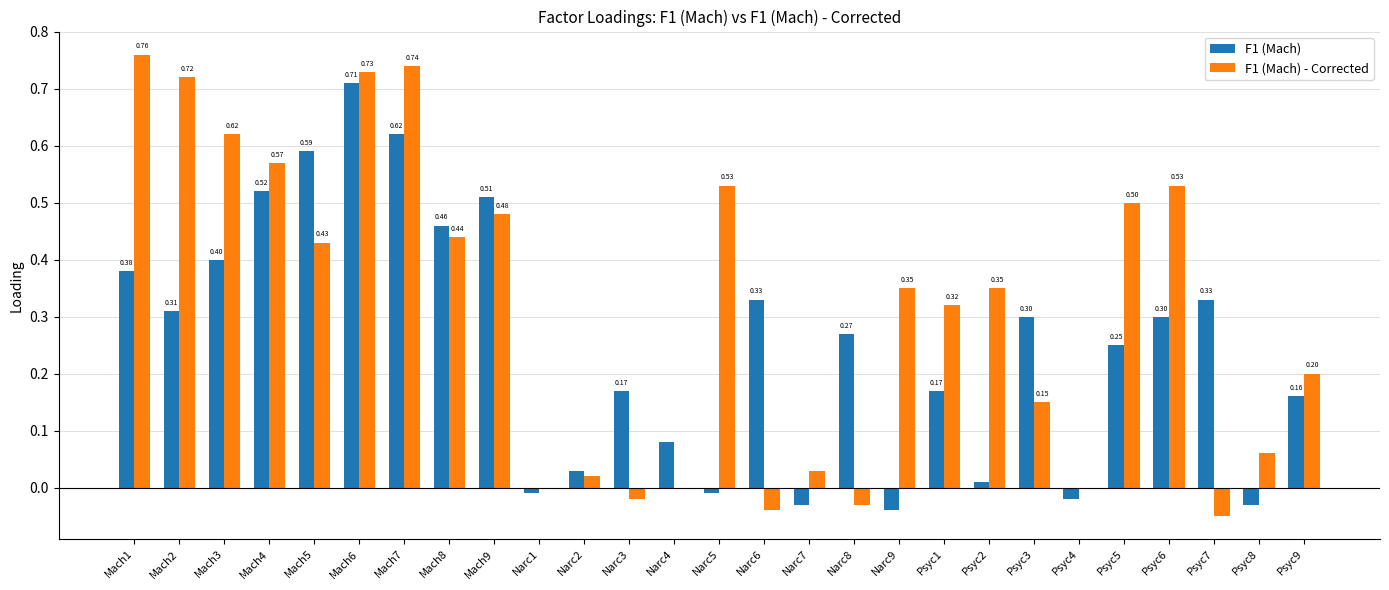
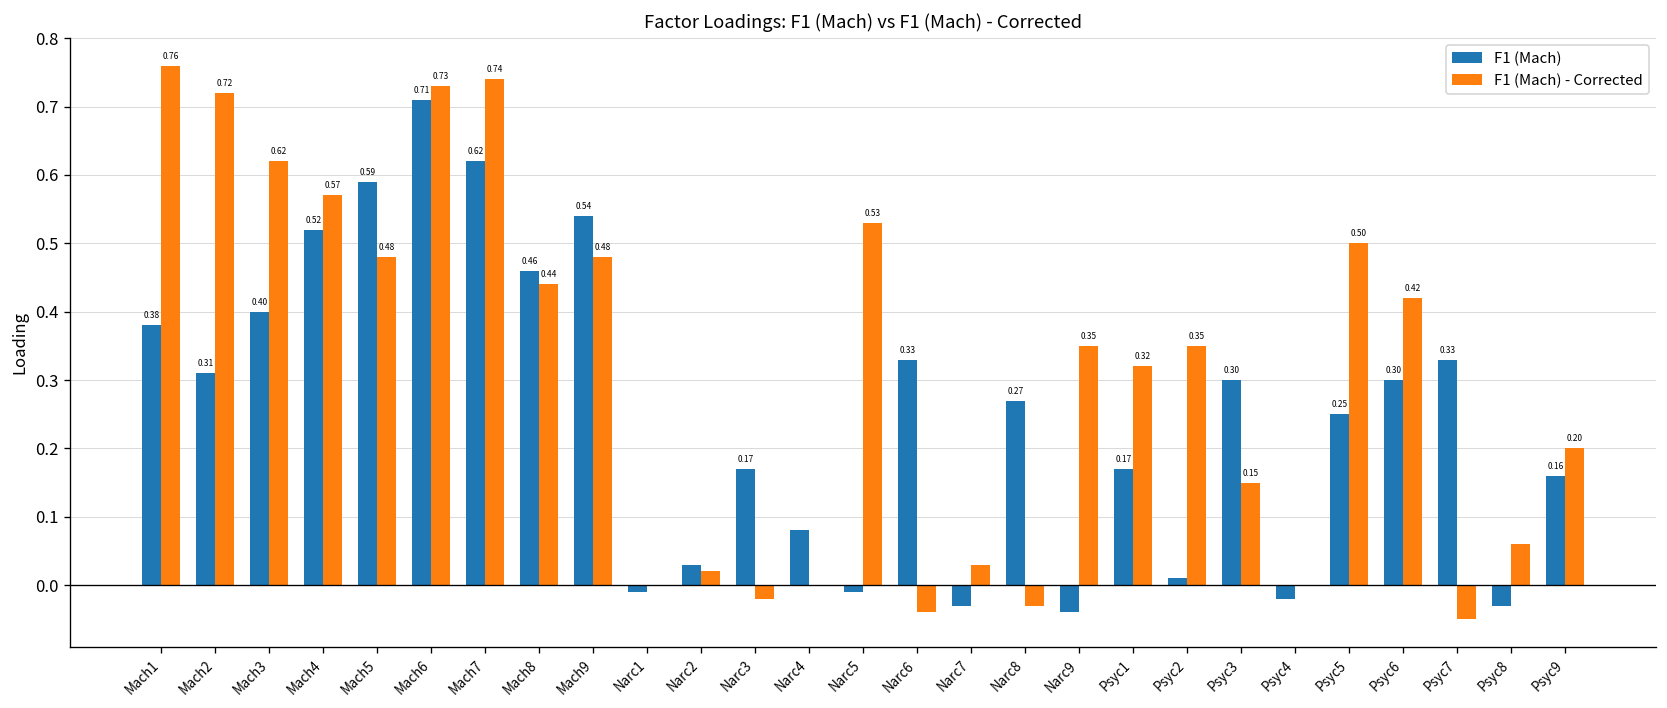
  {
    "F1 (Mach)": {
      "Mach1": 0.38,
      "Mach2": 0.31,
      "Mach3": 0.40,
      "Mach4": 0.52,
      "Mach5": 0.59,
      "Mach6": 0.71,
      "Mach7": 0.62,
      "Mach8": 0.46,
-     "Mach9": 0.51,
+     "Mach9": 0.54,
      "Narc3": 0.17,
      "Narc6": 0.33,
      "Narc8": 0.27,
      "Psyc1": 0.17,
      "Psyc3": 0.30,
      "Psyc5": 0.25,
      "Psyc6": 0.30,
      "Psyc7": 0.33,
      "Psyc9": 0.16
    },
    "F1 (Mach) - Corrected": {
      "Mach1": 0.76,
      "Mach2": 0.72,
      "Mach3": 0.62,
      "Mach4": 0.57,
-     "Mach5": 0.43,
+     "Mach5": 0.48,
      "Mach6": 0.73,
      "Mach7": 0.74,
      "Mach8": 0.44,
      "Mach9": 0.48,
      "Narc5": 0.53,
      "Narc9": 0.35,
      "Psyc1": 0.32,
      "Psyc2": 0.35,
      "Psyc3": 0.15,
      "Psyc5": 0.50,
-     "Psyc6": 0.53,
+     "Psyc6": 0.42,
      "Psyc9": 0.20
    }
  }
